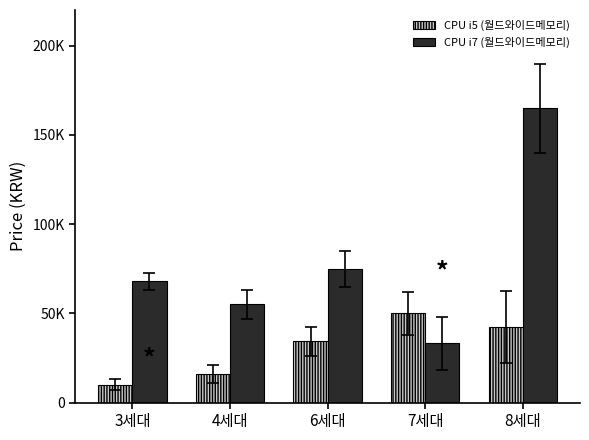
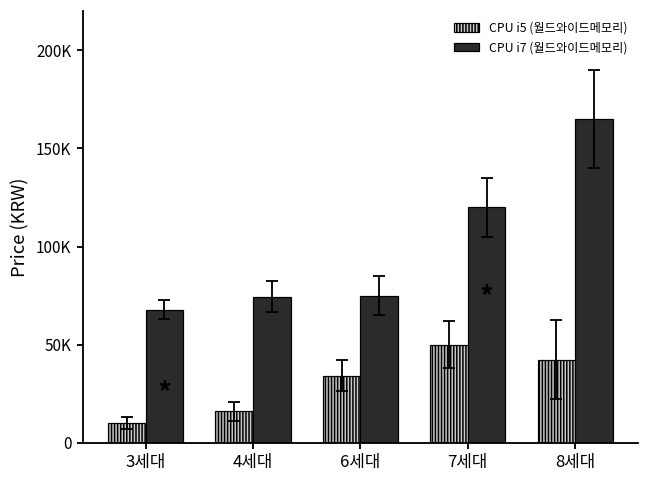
  {
    "CPU i5 (월드와이드메모리)": {
      "3세대": 10000,
      "4세대": 16000,
      "6세대": 34000,
      "7세대": 50000,
      "8세대": 42000
    },
    "CPU i7 (월드와이드메모리)": {
      "3세대": 68000,
-     "4세대": 55000,
+     "4세대": 75000,
      "6세대": 75000,
-     "7세대": 33000,
+     "7세대": 120000,
      "8세대": 165000
    }
  }
